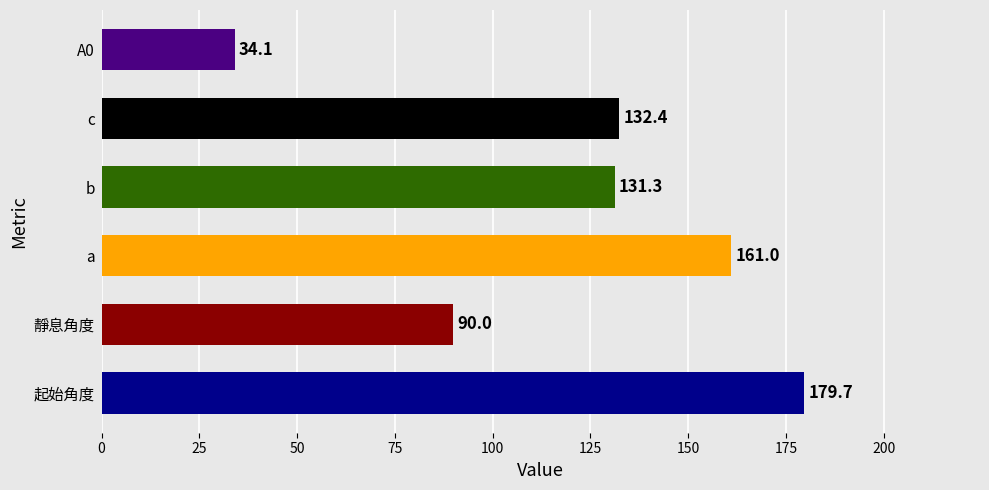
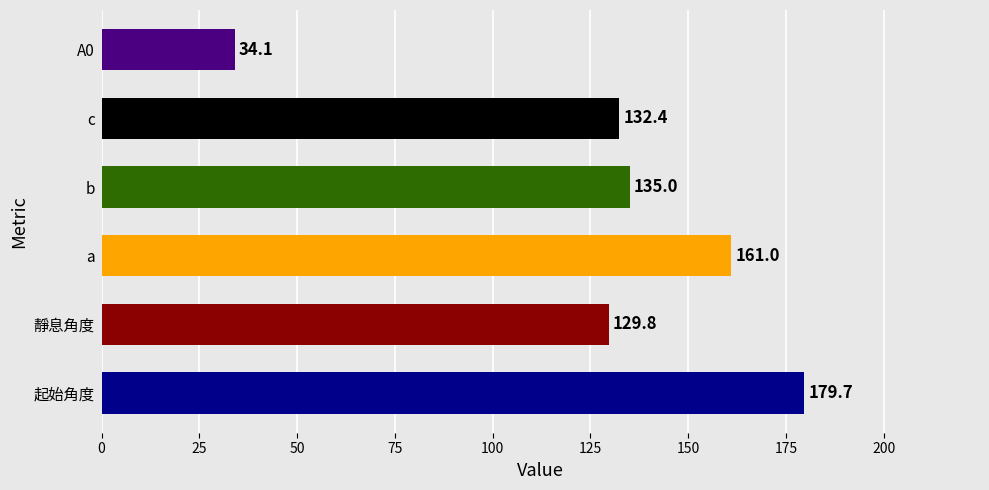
  {
    "A0": 34.1,
    "c": 132.4,
-   "b": 131.3,
+   "b": 135.0,
    "a": 161.0,
-   "靜息角度": 90.0,
+   "靜息角度": 129.8,
    "起始角度": 179.7
  }
